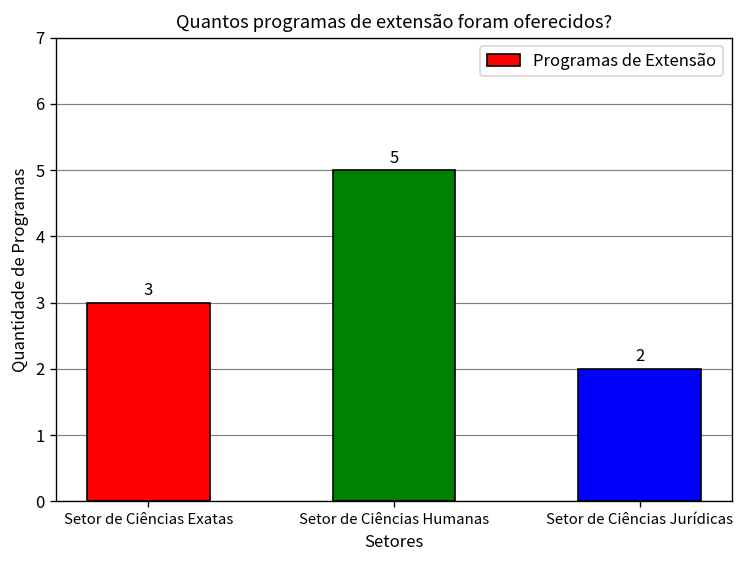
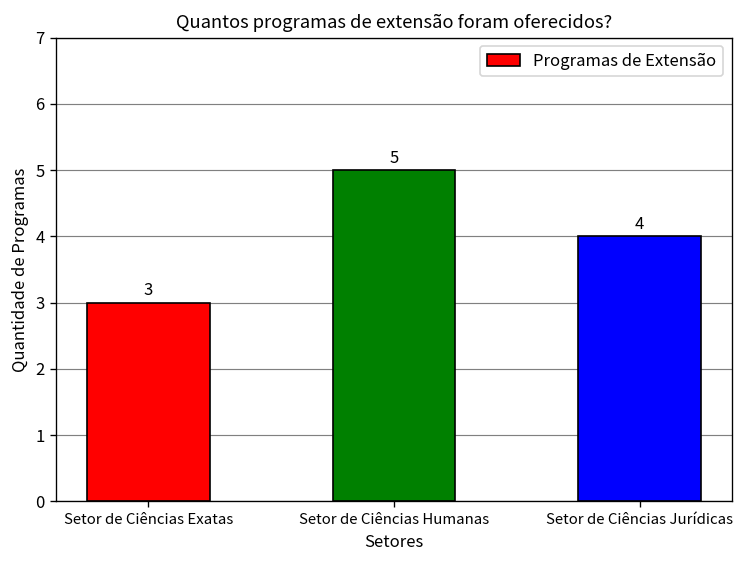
  {
    "Setor de Ciências Exatas": 3,
    "Setor de Ciências Humanas": 5,
-   "Setor de Ciências Jurídicas": 2
+   "Setor de Ciências Jurídicas": 4
  }
